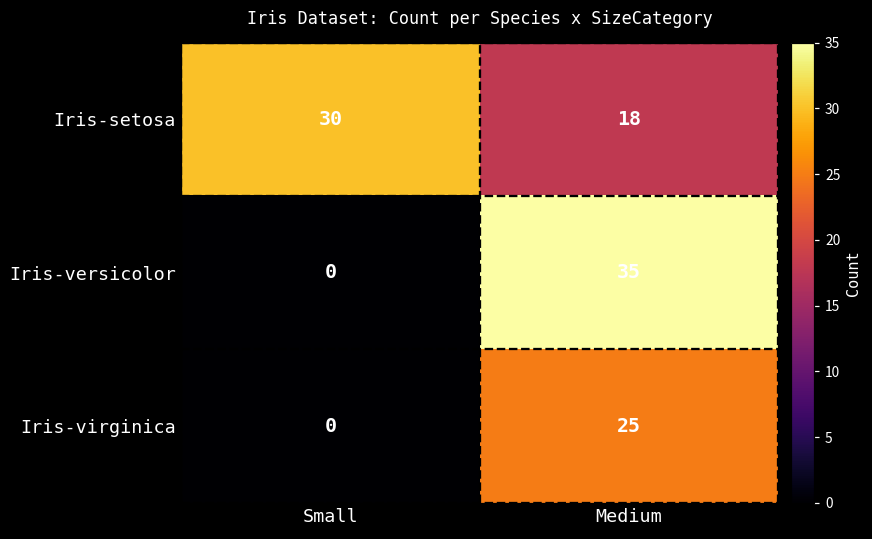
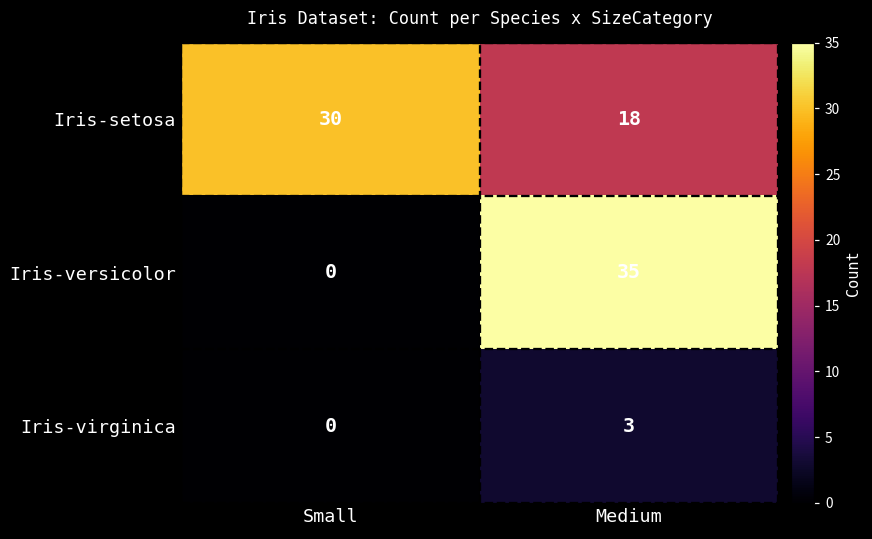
  {
    "Iris-setosa": {
      "Small": 30,
      "Medium": 18
    },
    "Iris-versicolor": {
      "Small": 0,
      "Medium": 35
    },
    "Iris-virginica": {
      "Small": 0,
-     "Medium": 25
+     "Medium": 3
    }
  }
